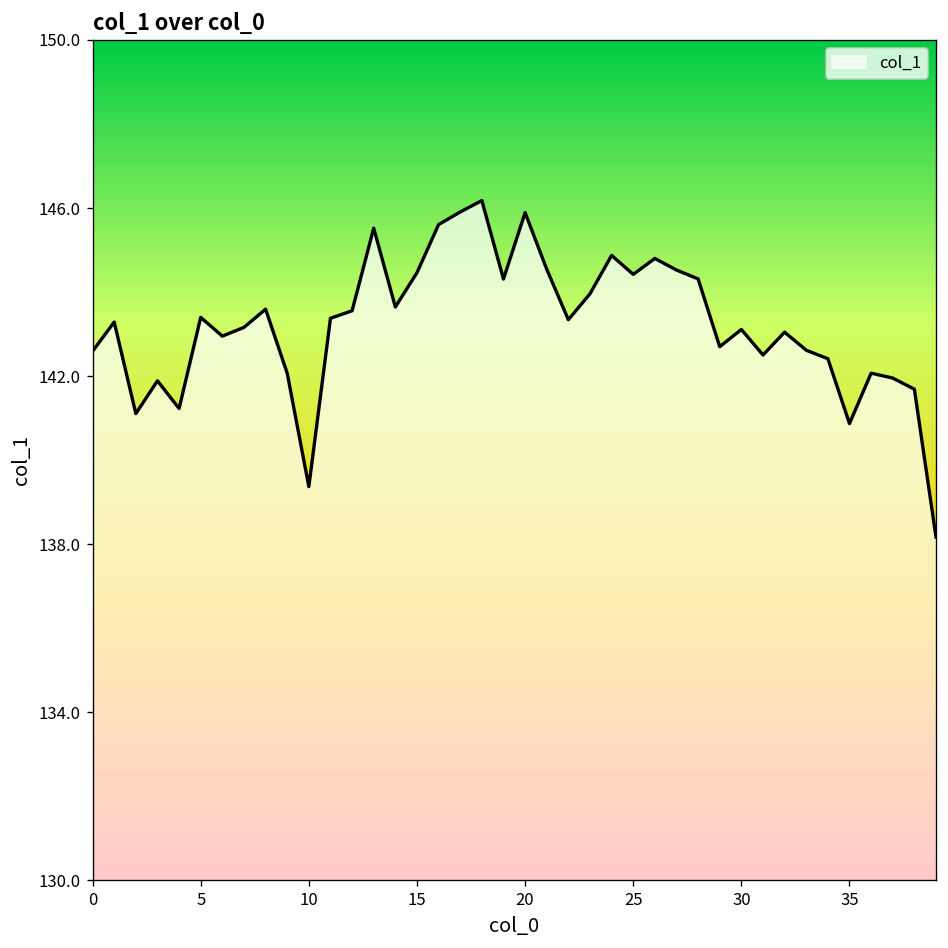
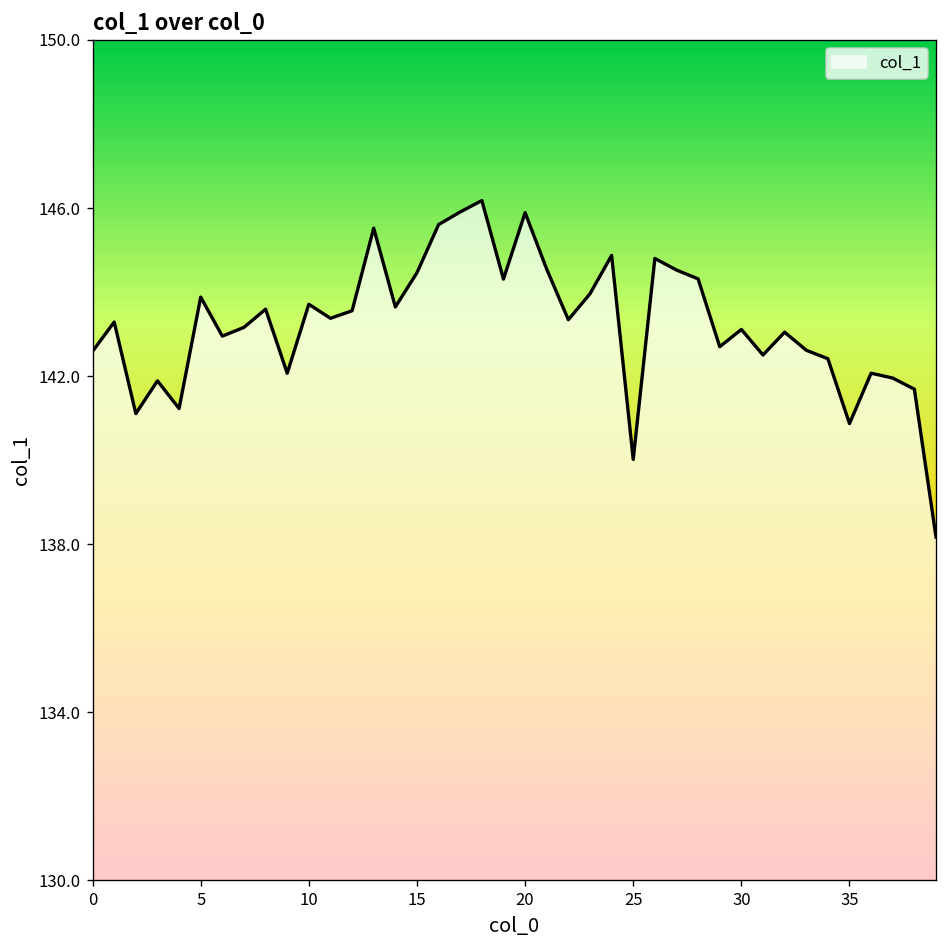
  {
    "0": 142.6,
-   "5": 143.4,
-   "10": 139.4,
+   "5": 143.9,
+   "10": 143.7,
    "15": 144.5,
    "20": 145.9,
-   "25": 144.4,
+   "25": 140.0,
    "30": 143.1,
    "35": 140.9
  }
